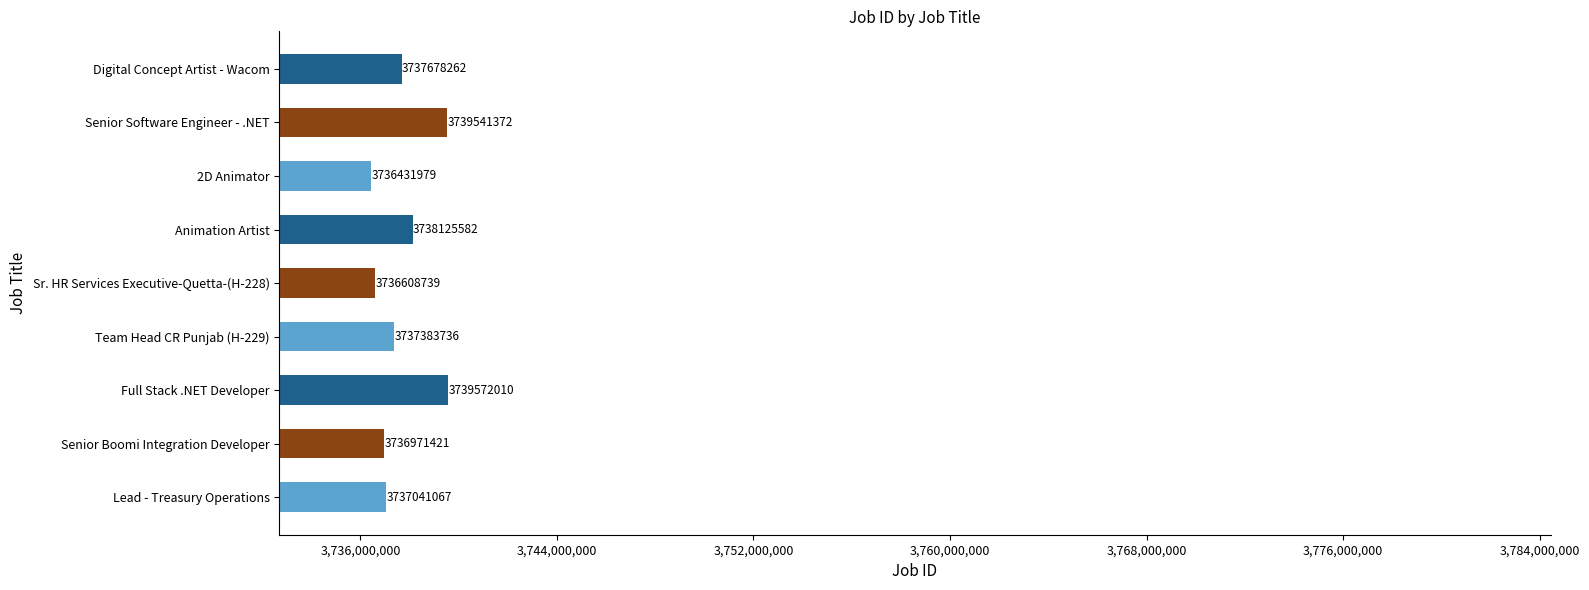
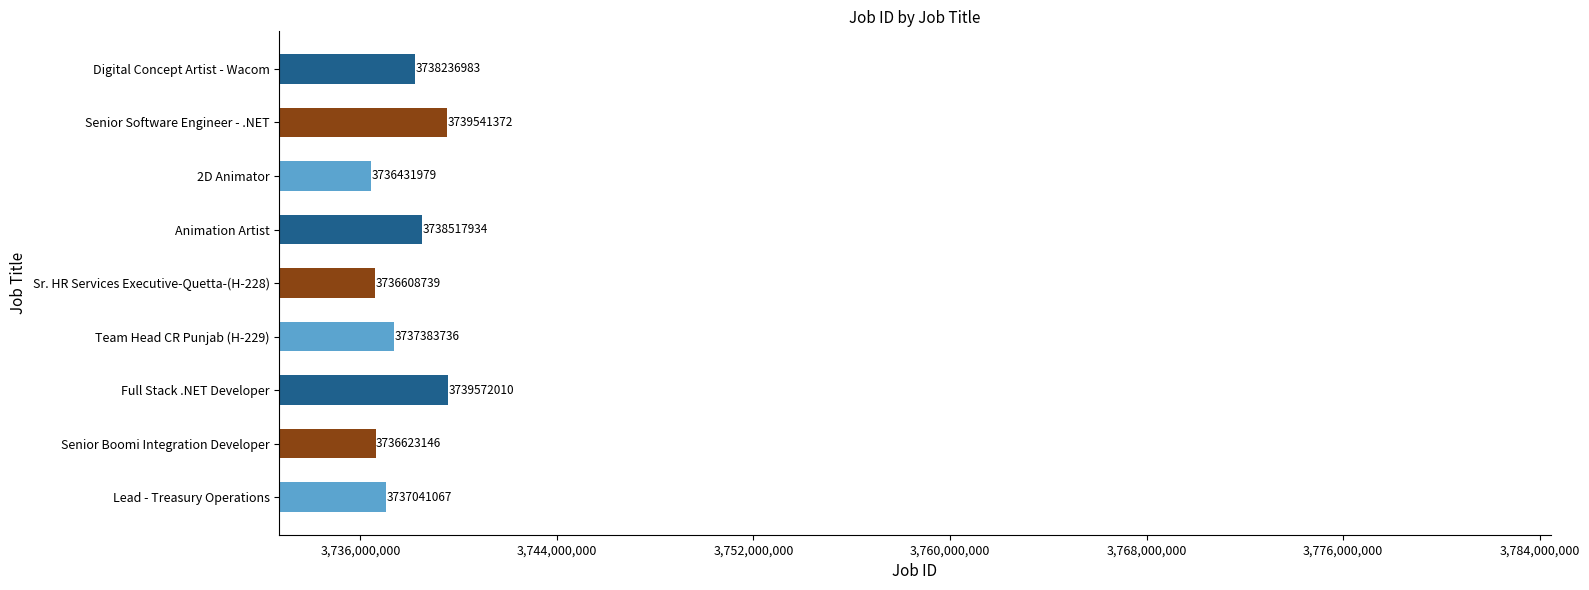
  {
-   "Digital Concept Artist - Wacom": 3737678262,
+   "Digital Concept Artist - Wacom": 3738236983,
    "Senior Software Engineer - .NET": 3739541372,
    "2D Animator": 3736431979,
-   "Animation Artist": 3738125582,
+   "Animation Artist": 3738517934,
    "Sr. HR Services Executive-Quetta-(H-228)": 3736608739,
    "Team Head CR Punjab (H-229)": 3737383736,
    "Full Stack .NET Developer": 3739572010,
-   "Senior Boomi Integration Developer": 3736971421,
+   "Senior Boomi Integration Developer": 3736623146,
    "Lead - Treasury Operations": 3737041067
  }
